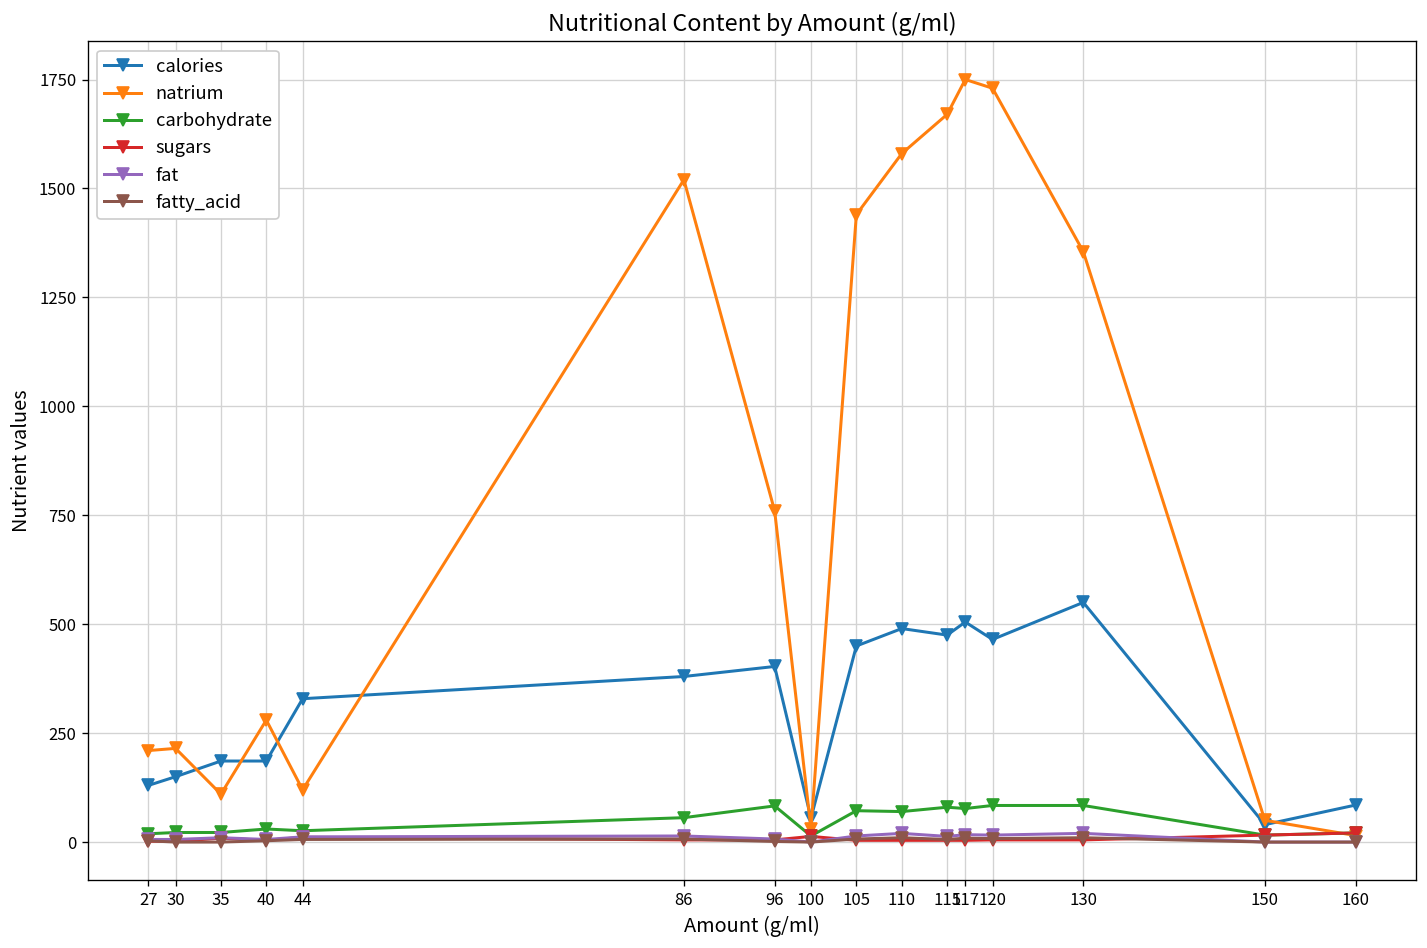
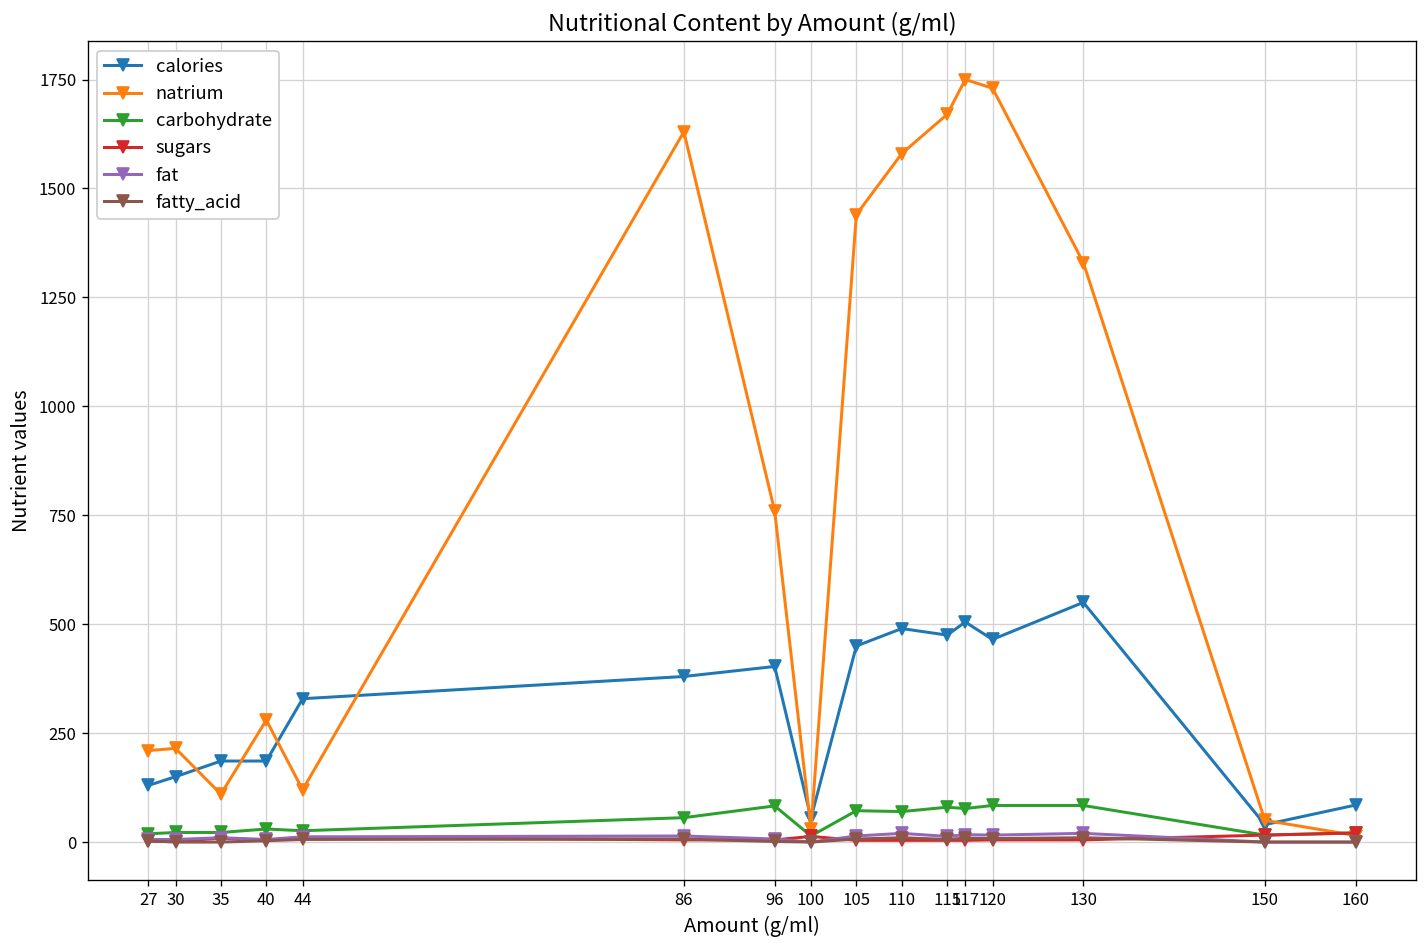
  {
    "calories": {
      "27": 130,
      "30": 150,
      "35": 190,
      "40": 190,
      "44": 330,
      "86": 380,
      "96": 400,
      "100": 60,
      "105": 450,
      "110": 490,
      "120": 470,
      "130": 550,
      "150": 40,
      "160": 90
    },
    "natrium": {
      "27": 210,
      "30": 220,
      "35": 110,
      "40": 280,
      "44": 120,
-     "86": 1520,
+     "86": 1630,
      "96": 760,
      "100": 30,
      "105": 1440,
      "110": 1580,
      "120": 1730,
-     "130": 1360,
+     "130": 1330,
      "150": 50
    },
    "carbohydrate": {
      "27": 20,
      "30": 20,
      "35": 20,
      "40": 30,
      "44": 30,
      "86": 60,
      "96": 80,
      "105": 70,
      "110": 70,
      "120": 80,
      "130": 80
    },
    "fat": {
      "86": 10,
      "105": 10,
      "110": 20,
      "120": 20,
      "130": 20
    },
    "fatty_acid": {
      "35": 0
    }
  }
